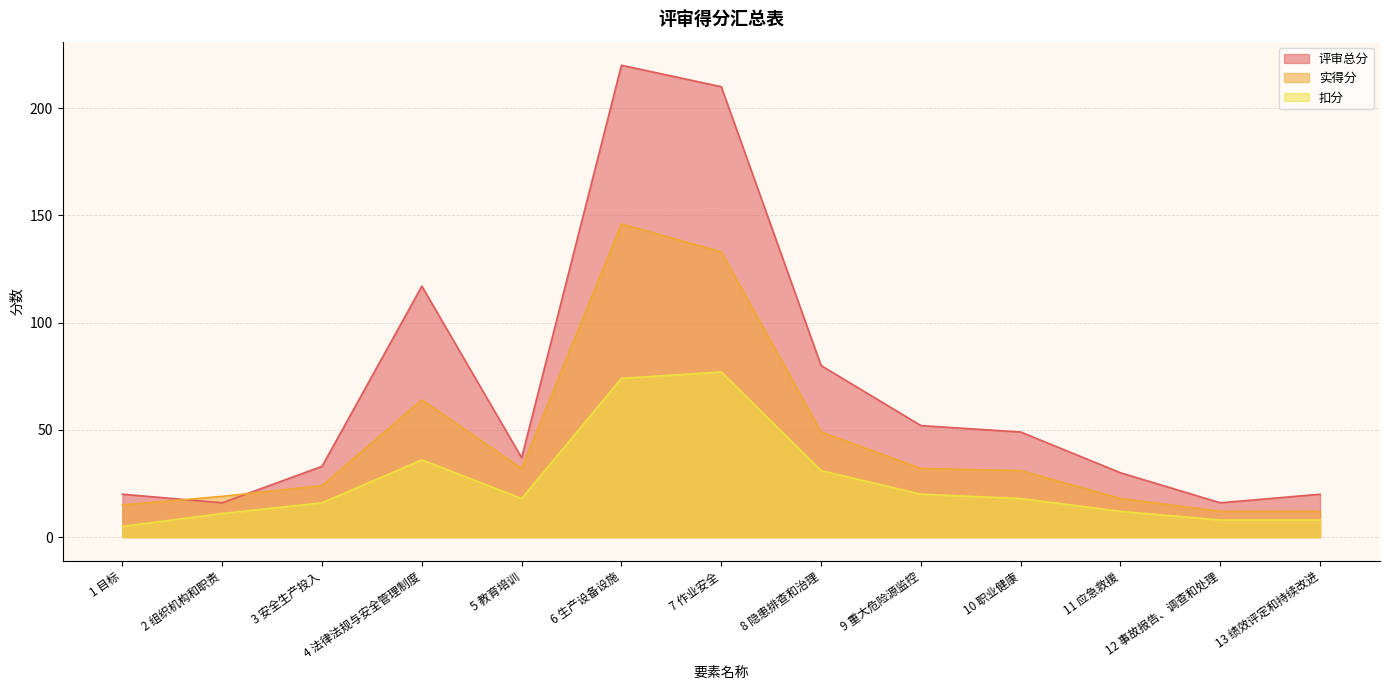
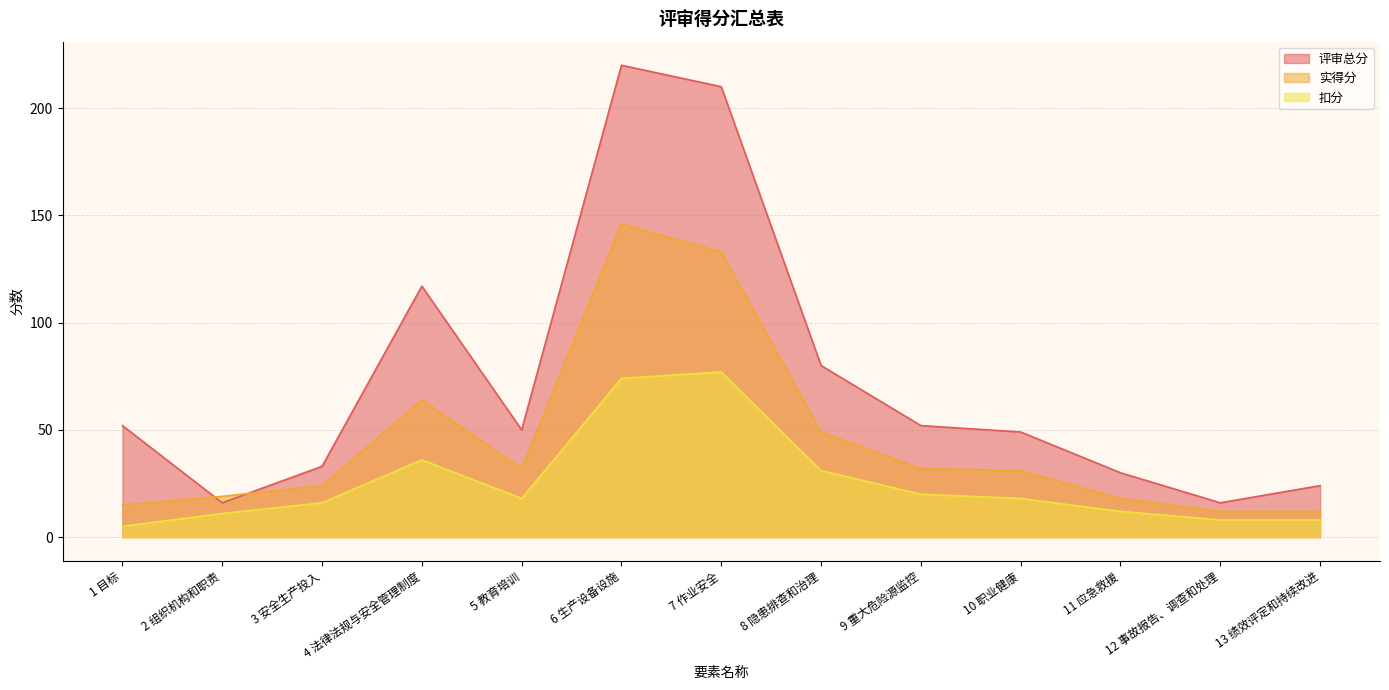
  {
    "评审总分": {
-     "1 目标": 20,
+     "1 目标": 52,
      "2 组织机构和职责": 16,
      "3 安全生产投入": 33,
      "4 法律法规与安全管理制度": 117,
-     "5 教育培训": 37,
+     "5 教育培训": 50,
      "6 生产设备设施": 220,
      "7 作业安全": 210,
      "8 隐患排查和治理": 80,
      "9 重大危险源监控": 52,
      "10 职业健康": 49,
      "11 应急救援": 30,
      "12 事故报告、调查和处理": 16,
-     "13 绩效评定和持续改进": 20
+     "13 绩效评定和持续改进": 24
    }
  }
